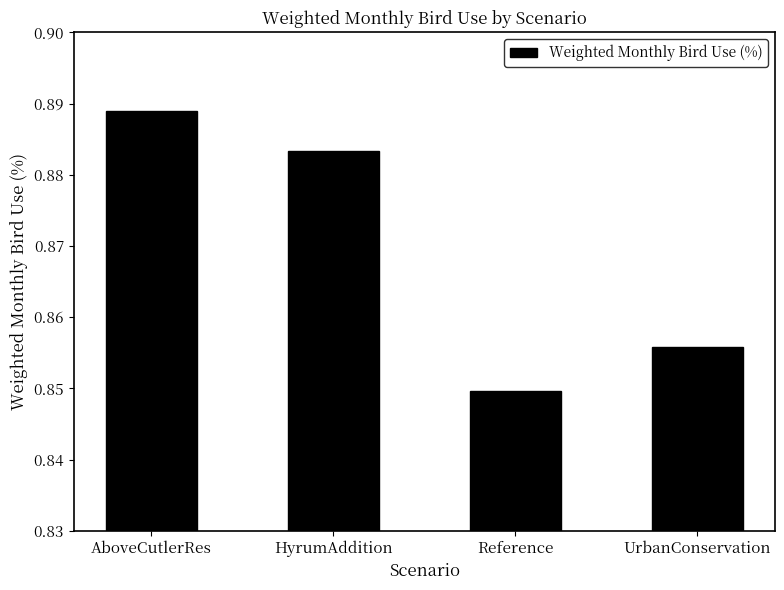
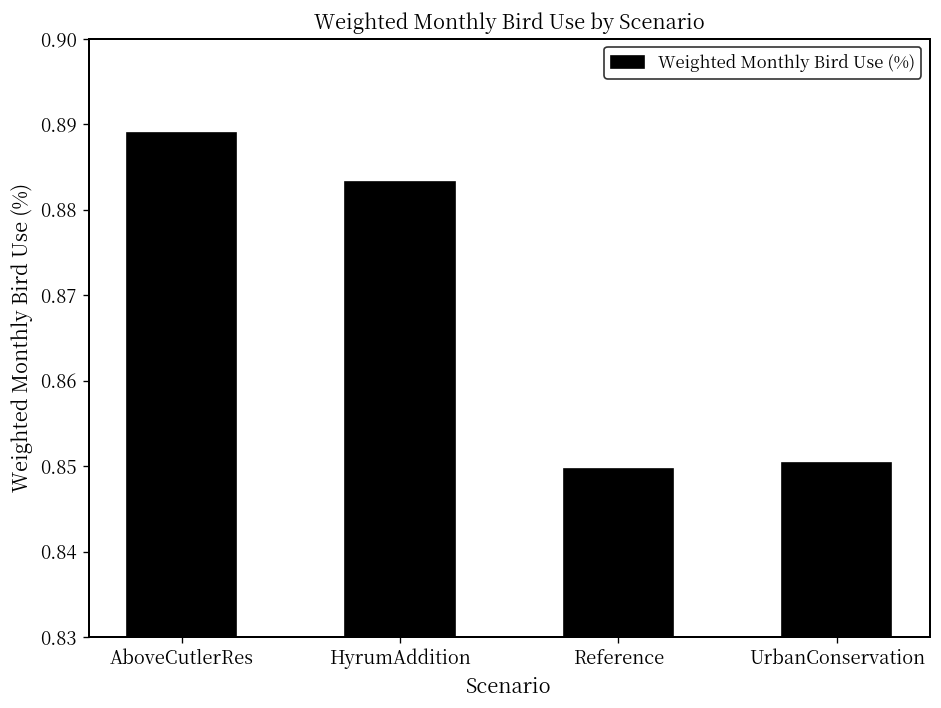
  {
    "AboveCutlerRes": 0.889,
    "HyrumAddition": 0.883,
    "Reference": 0.850,
-   "UrbanConservation": 0.856
+   "UrbanConservation": 0.850
  }
